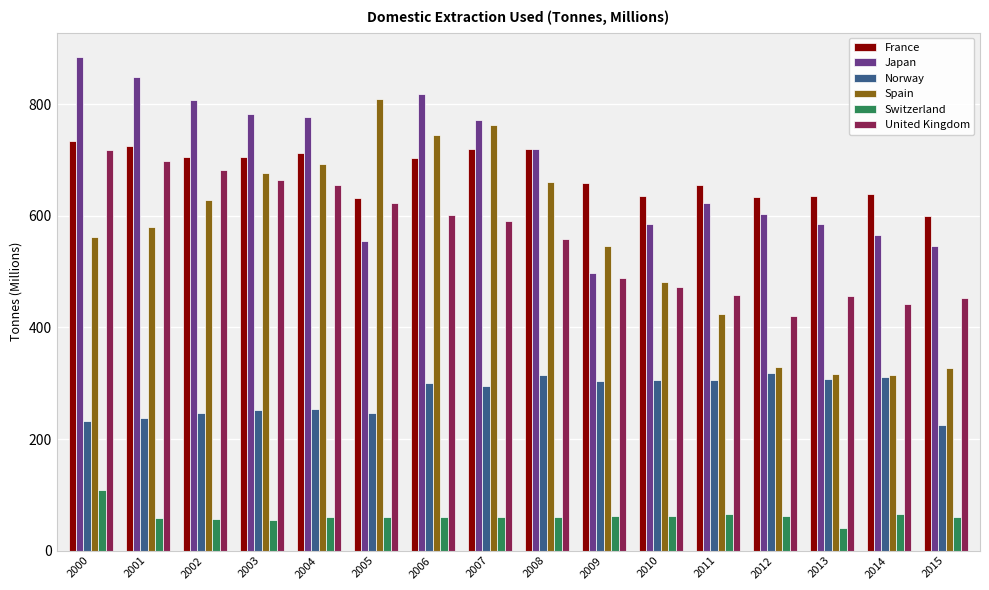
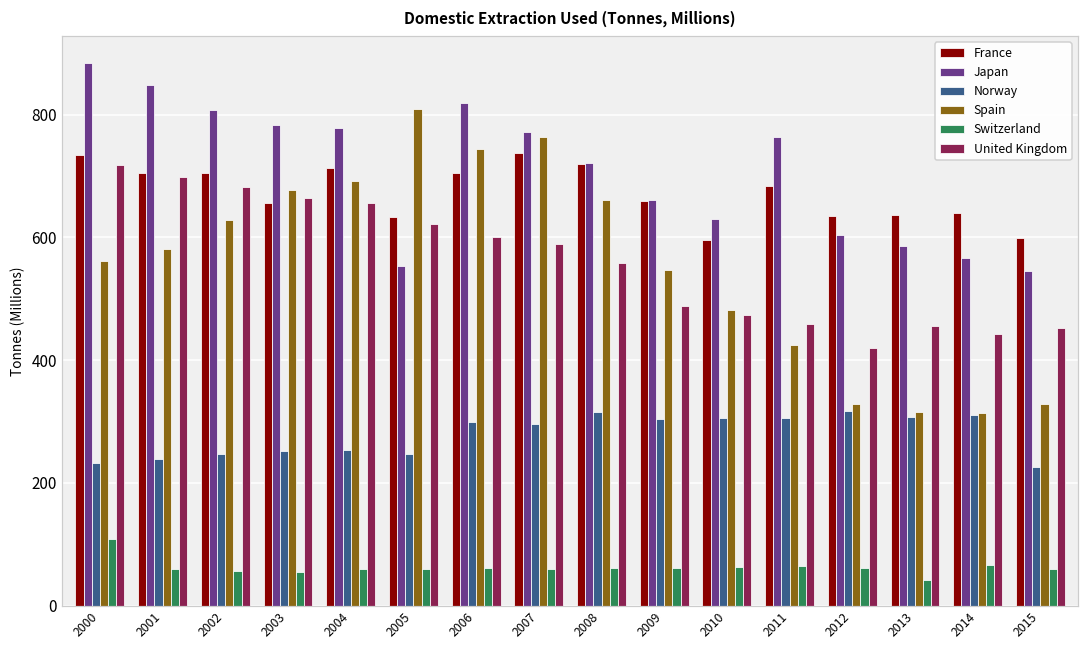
  {
    "France": {
      "2000": 730,
-     "2001": 730,
+     "2001": 700,
      "2002": 710,
-     "2003": 710,
+     "2003": 660,
      "2004": 710,
      "2005": 630,
      "2006": 700,
-     "2007": 720,
+     "2007": 740,
      "2008": 720,
      "2009": 660,
-     "2010": 640,
-     "2011": 650,
+     "2010": 600,
+     "2011": 680,
      "2012": 630,
      "2013": 640,
      "2014": 640,
      "2015": 600
    },
    "Japan": {
      "2000": 880,
      "2001": 850,
      "2002": 810,
      "2003": 780,
      "2004": 780,
      "2005": 550,
      "2006": 820,
      "2007": 770,
      "2008": 720,
-     "2009": 500,
-     "2010": 580,
-     "2011": 620,
+     "2009": 660,
+     "2010": 630,
+     "2011": 760,
      "2012": 600,
      "2013": 590,
      "2014": 570,
      "2015": 550
    },
    "Norway": {
      "2000": 230,
      "2001": 240,
      "2002": 250,
      "2003": 250,
      "2004": 250,
      "2005": 250,
      "2006": 300,
      "2007": 300,
      "2008": 320,
      "2009": 300,
      "2010": 310,
      "2011": 310,
      "2012": 320,
      "2013": 310,
      "2014": 310,
      "2015": 230
    },
    "Spain": {
      "2000": 560,
      "2001": 580,
      "2002": 630,
      "2003": 680,
      "2004": 690,
      "2005": 810,
      "2006": 740,
      "2007": 760,
      "2008": 660,
      "2009": 550,
      "2010": 480,
      "2011": 420,
      "2012": 330,
      "2013": 320,
      "2014": 310,
      "2015": 330
    },
    "Switzerland": {
      "2000": 110,
      "2001": 60,
      "2002": 60,
      "2003": 60,
      "2004": 60,
      "2005": 60,
      "2006": 60,
      "2007": 60,
      "2008": 60,
      "2009": 60,
      "2010": 60,
      "2011": 60,
      "2012": 60,
      "2013": 40,
      "2014": 70,
      "2015": 60
    },
    "United Kingdom": {
      "2000": 720,
      "2001": 700,
      "2002": 680,
      "2003": 660,
      "2004": 660,
      "2005": 620,
      "2006": 600,
      "2007": 590,
      "2008": 560,
      "2009": 490,
      "2010": 470,
      "2011": 460,
      "2012": 420,
      "2013": 460,
      "2014": 440,
      "2015": 450
    }
  }
